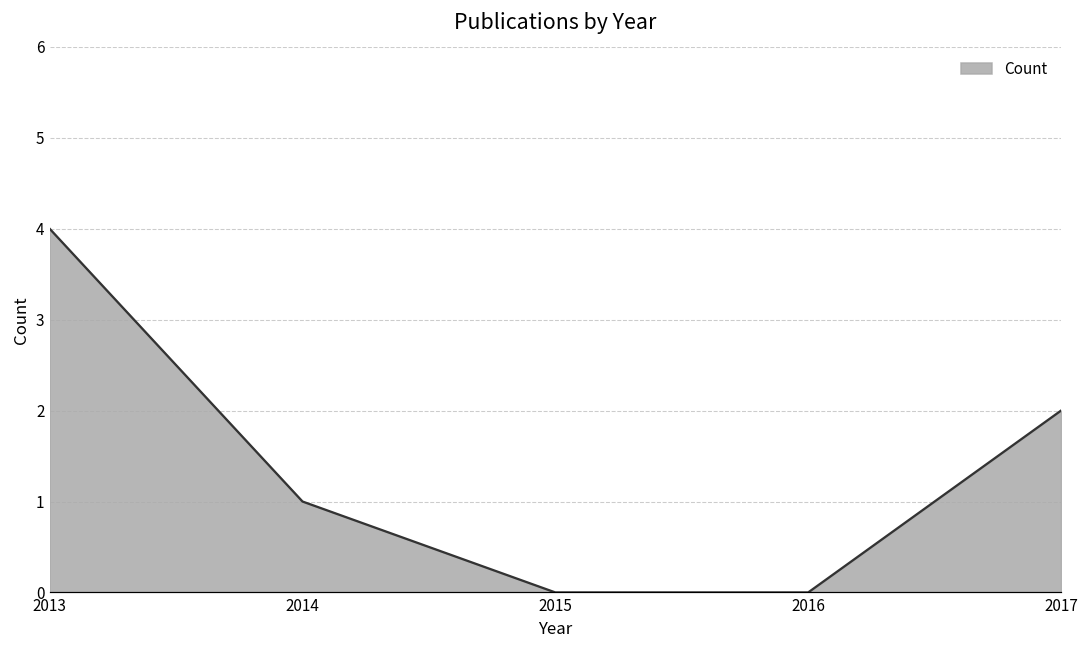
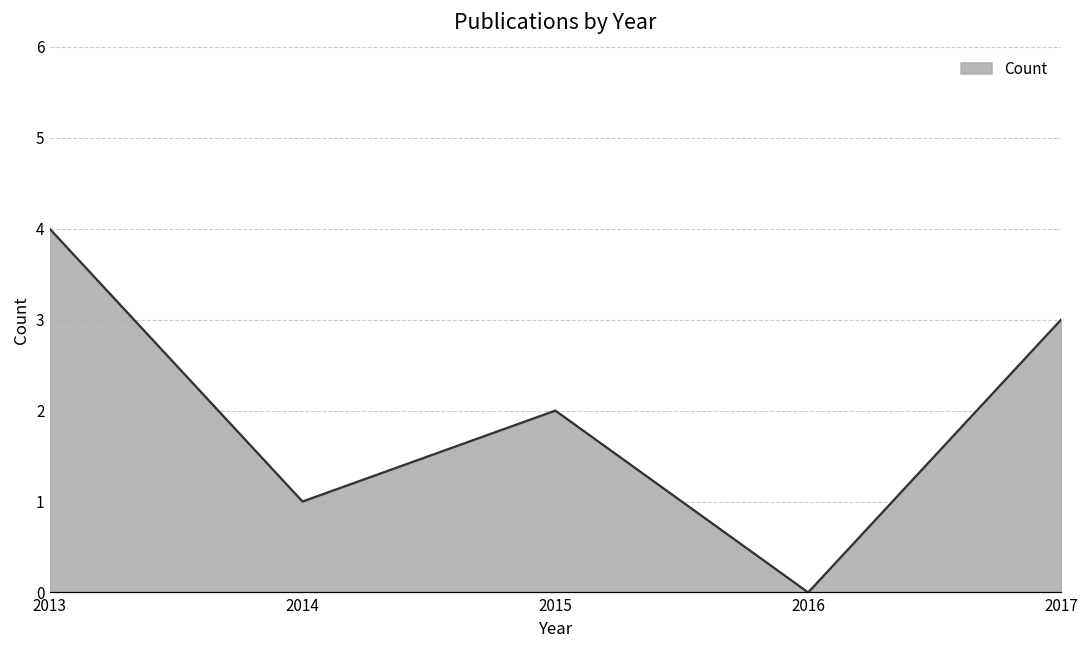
  {
    "2013": 4,
    "2014": 1,
-   "2015": 0,
+   "2015": 2,
    "2016": 0,
-   "2017": 2
+   "2017": 3
  }
